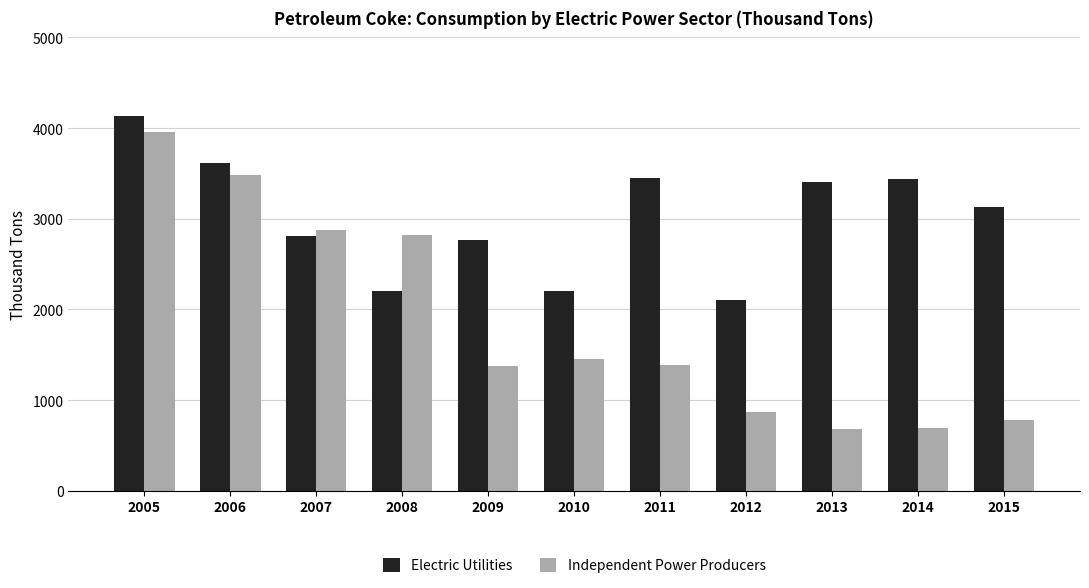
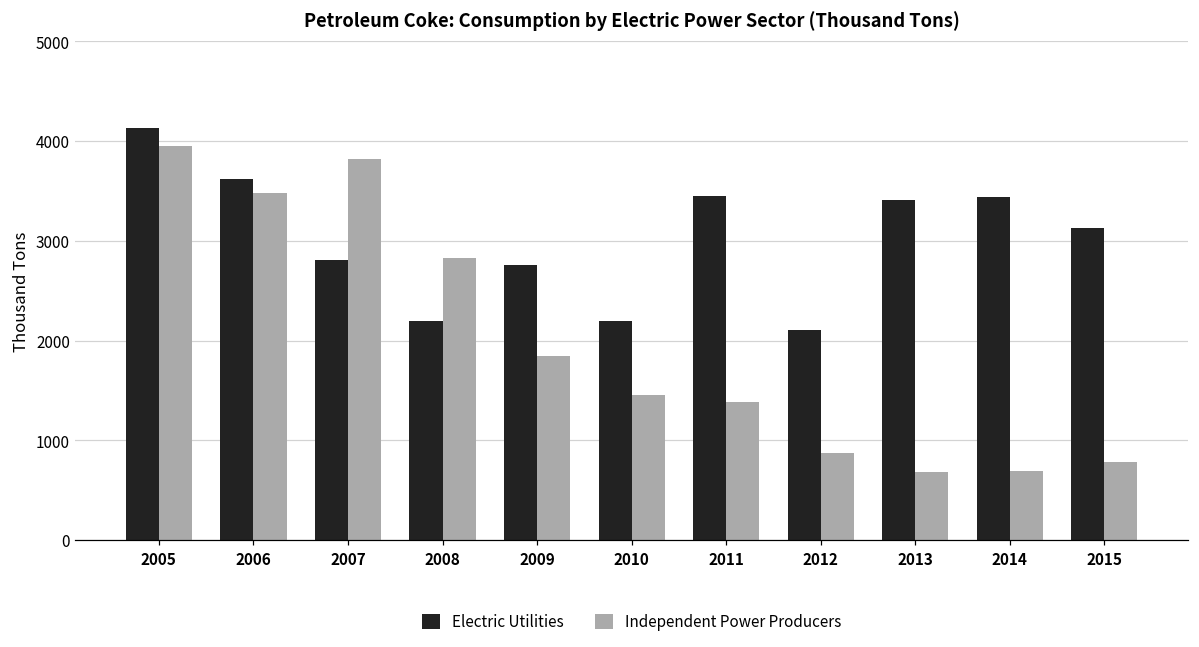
  {
    "Electric Utilities": {
      "2005": 4100,
      "2006": 3600,
      "2007": 2800,
      "2008": 2200,
      "2009": 2800,
      "2010": 2200,
      "2011": 3400,
      "2012": 2100,
      "2013": 3400,
      "2014": 3400,
      "2015": 3100
    },
    "Independent Power Producers": {
      "2005": 4000,
      "2006": 3500,
-     "2007": 2900,
+     "2007": 3800,
      "2008": 2800,
-     "2009": 1400,
+     "2009": 1900,
      "2010": 1500,
      "2011": 1400,
      "2012": 900,
      "2013": 700,
      "2014": 700,
      "2015": 800
    }
  }
